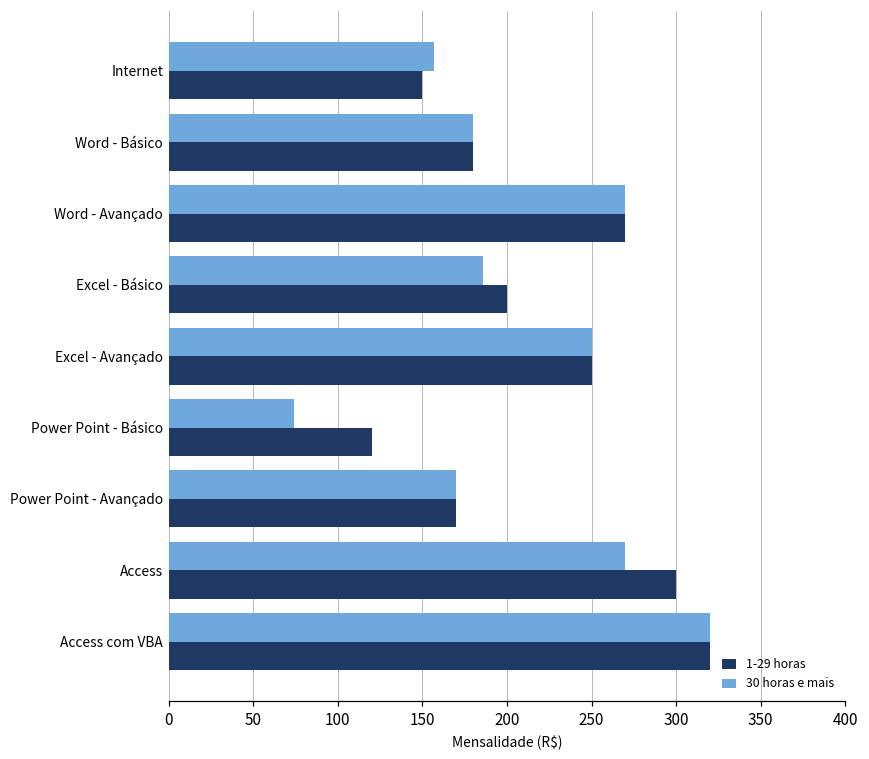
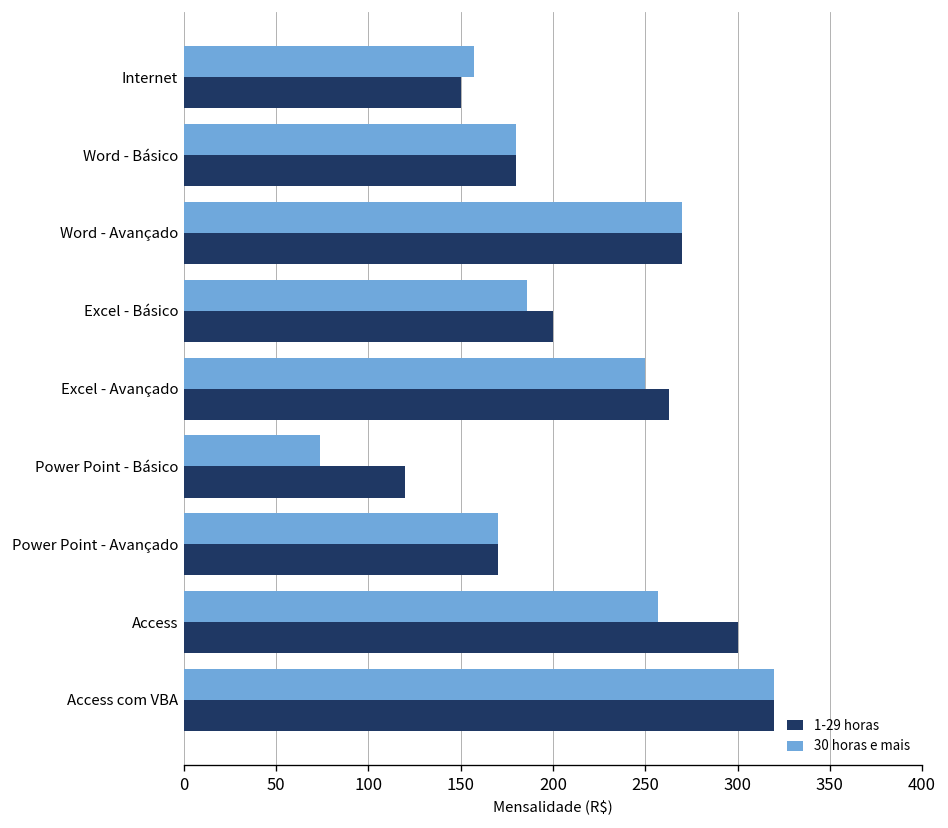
  {
    "1-29 horas": {
      "Internet": 150,
      "Word - Básico": 180,
      "Word - Avançado": 270,
      "Excel - Básico": 200,
-     "Excel - Avançado": 250,
+     "Excel - Avançado": 263,
      "Power Point - Básico": 120,
      "Power Point - Avançado": 170,
      "Access": 300,
      "Access com VBA": 320
    },
    "30 horas e mais": {
      "Internet": 157,
      "Word - Básico": 180,
      "Word - Avançado": 270,
      "Excel - Básico": 186,
      "Excel - Avançado": 250,
      "Power Point - Básico": 74,
      "Power Point - Avançado": 170,
-     "Access": 270,
+     "Access": 257,
      "Access com VBA": 320
    }
  }
